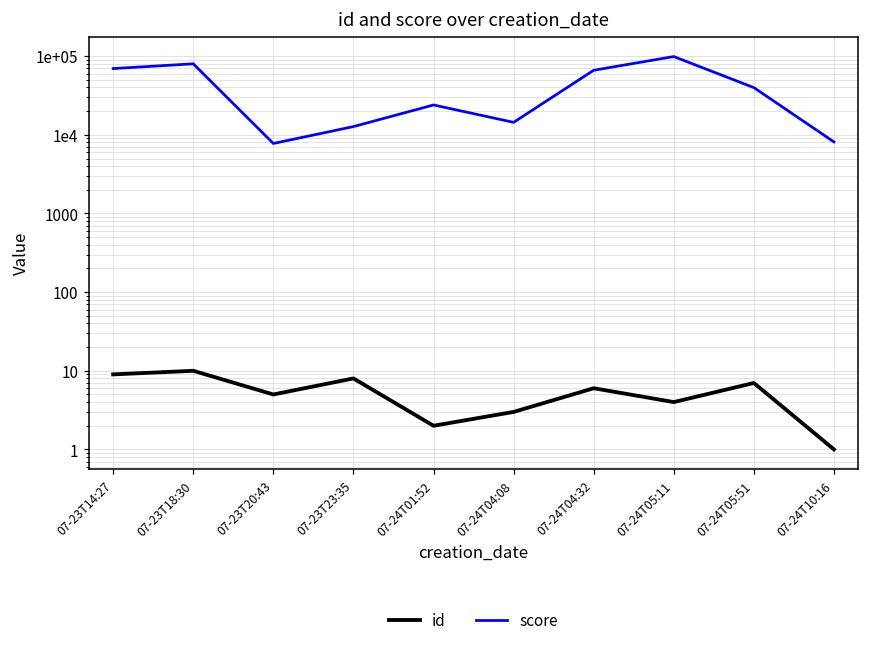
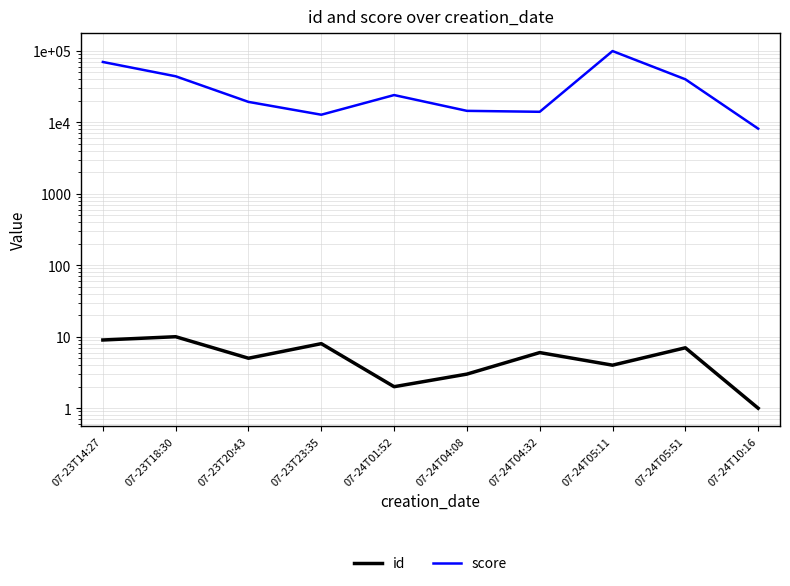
  {
    "id": {
      "07-23T14:27": 9,
      "07-23T18:30": 10,
      "07-23T20:43": 5,
      "07-23T23:35": 8,
      "07-24T01:52": 2,
      "07-24T04:08": 3,
      "07-24T04:32": 6,
      "07-24T05:11": 4,
      "07-24T05:51": 7,
      "07-24T10:16": 1
    },
    "score": {
      "07-23T14:27": 70000,
-     "07-23T18:30": 80000,
-     "07-23T20:43": 8000,
+     "07-23T18:30": 40000,
+     "07-23T20:43": 19000,
      "07-23T23:35": 13000,
      "07-24T01:52": 24000,
      "07-24T04:08": 14000,
-     "07-24T04:32": 70000,
+     "07-24T04:32": 14000,
      "07-24T05:11": 100000,
      "07-24T05:51": 40000,
      "07-24T10:16": 8000
    }
  }
